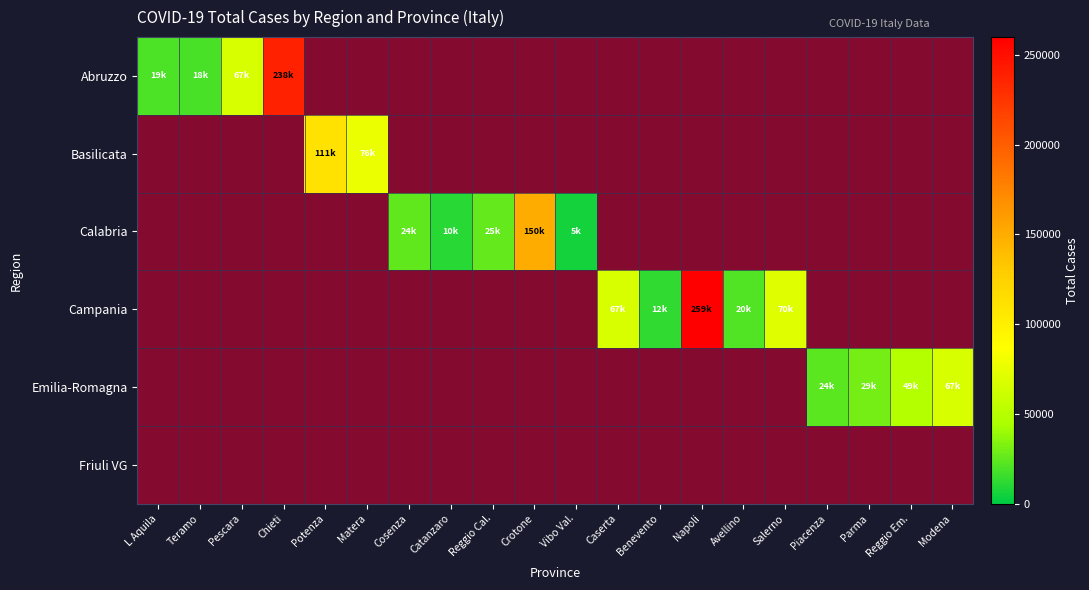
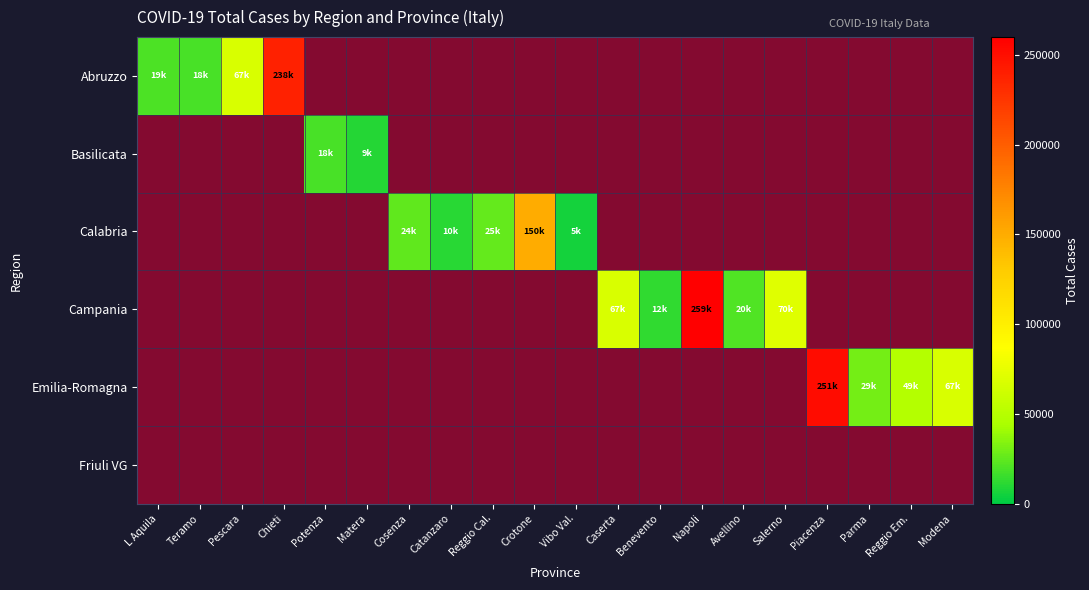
  {
    "Abruzzo": {
      "L Aquila": "19k",
      "Teramo": "18k",
      "Pescara": "67k",
      "Chieti": "238k"
    },
    "Basilicata": {
-     "Potenza": "111k",
-     "Matera": "76k"
+     "Potenza": "18k",
+     "Matera": "9k"
    },
    "Calabria": {
      "Cosenza": "24k",
      "Catanzaro": "10k",
      "Reggio Cal.": "25k",
      "Crotone": "150k",
      "Vibo Val.": "5k"
    },
    "Campania": {
      "Caserta": "67k",
      "Benevento": "12k",
      "Napoli": "259k",
      "Avellino": "20k",
      "Salerno": "70k"
    },
    "Emilia-Romagna": {
-     "Piacenza": "24k",
+     "Piacenza": "251k",
      "Parma": "29k",
      "Reggio Em.": "49k",
      "Modena": "67k"
    }
  }
